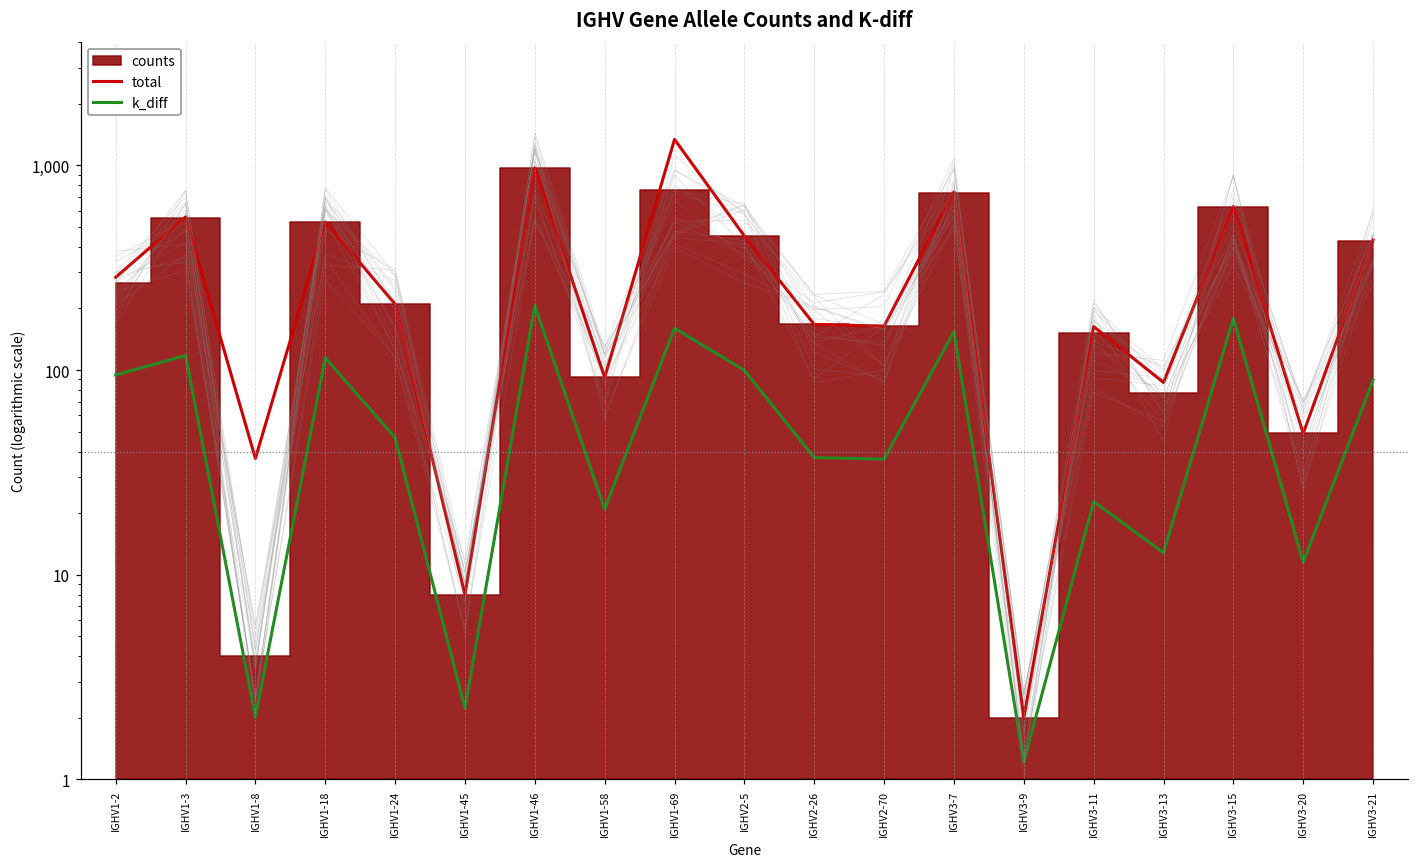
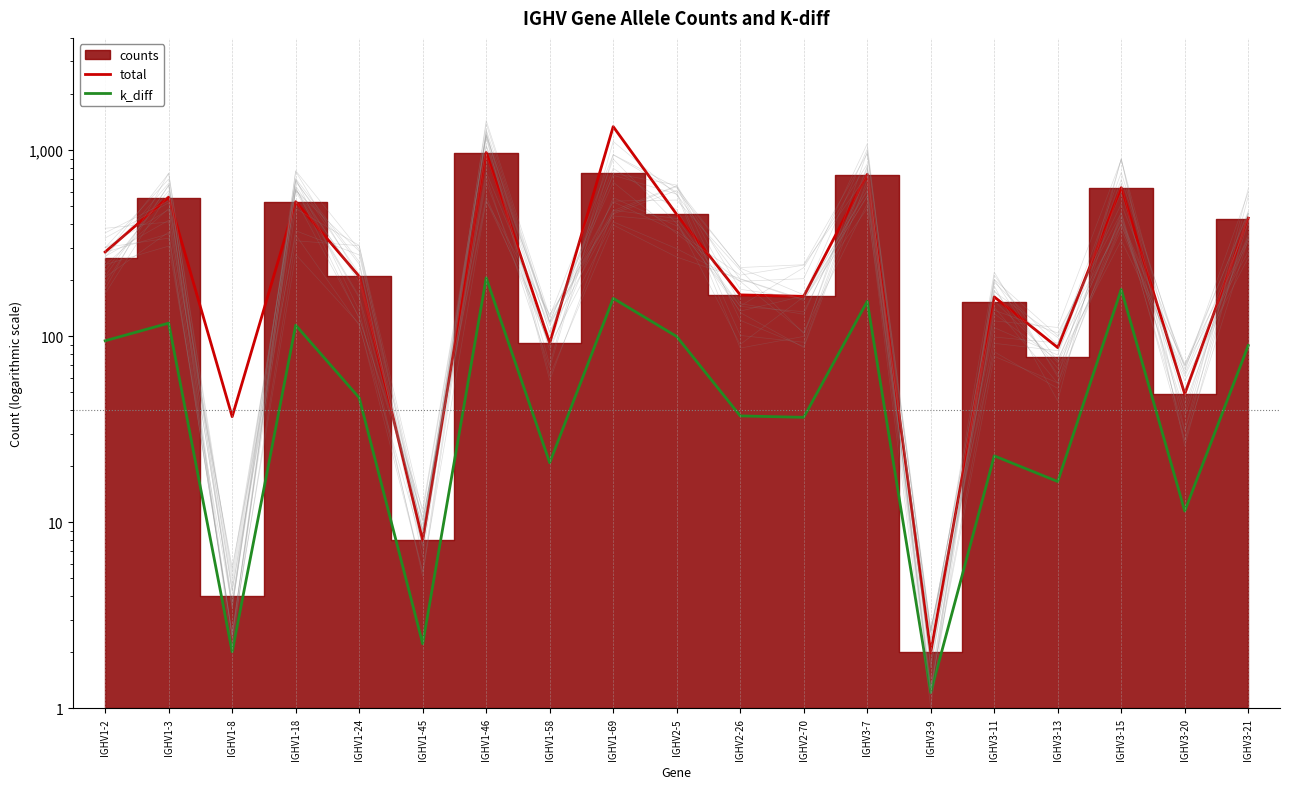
  {
    "total": {
      "IGHV1-3": "560",
      "IGHV1-8": "37",
      "IGHV1-45": "8",
      "IGHV1-69": "1,300",
      "IGHV2-5": "450",
      "IGHV2-26": "170",
      "IGHV3-11": "160",
      "IGHV3-15": "630"
    },
    "k_diff": {
      "IGHV1-2": "90",
      "IGHV1-3": "120",
      "IGHV1-8": "2",
      "IGHV1-18": "110",
      "IGHV1-24": "47",
      "IGHV1-45": "2.2",
      "IGHV1-46": "210",
      "IGHV1-58": "21",
      "IGHV1-69": "160",
      "IGHV2-5": "100",
      "IGHV2-26": "37",
      "IGHV2-70": "37",
      "IGHV3-7": "150",
      "IGHV3-11": "23",
-     "IGHV3-13": "13",
+     "IGHV3-13": "17",
      "IGHV3-15": "180",
      "IGHV3-20": "12",
      "IGHV3-21": "90"
    }
  }
